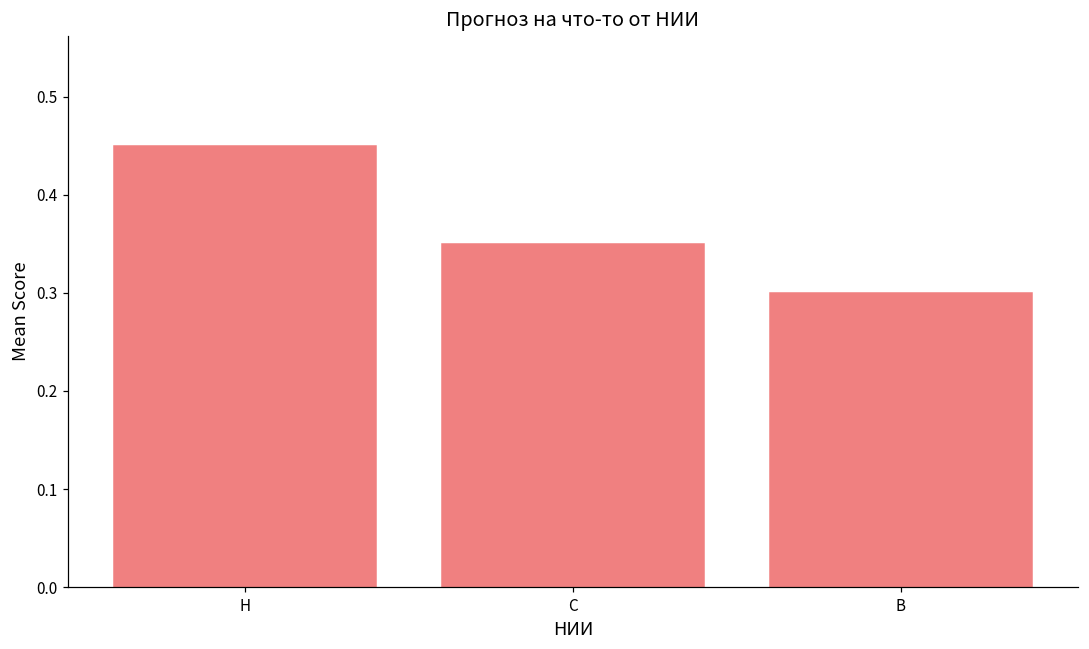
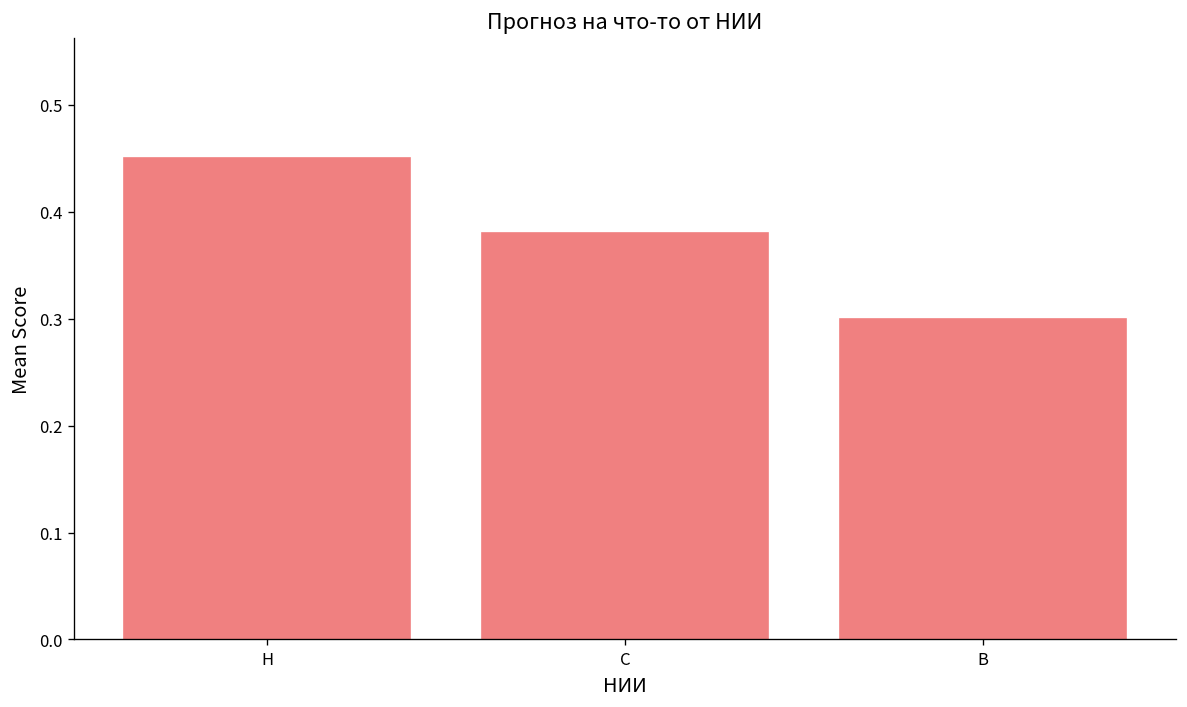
  {
    "Н": 0.45,
-   "С": 0.35,
+   "С": 0.38,
    "В": 0.30
  }
